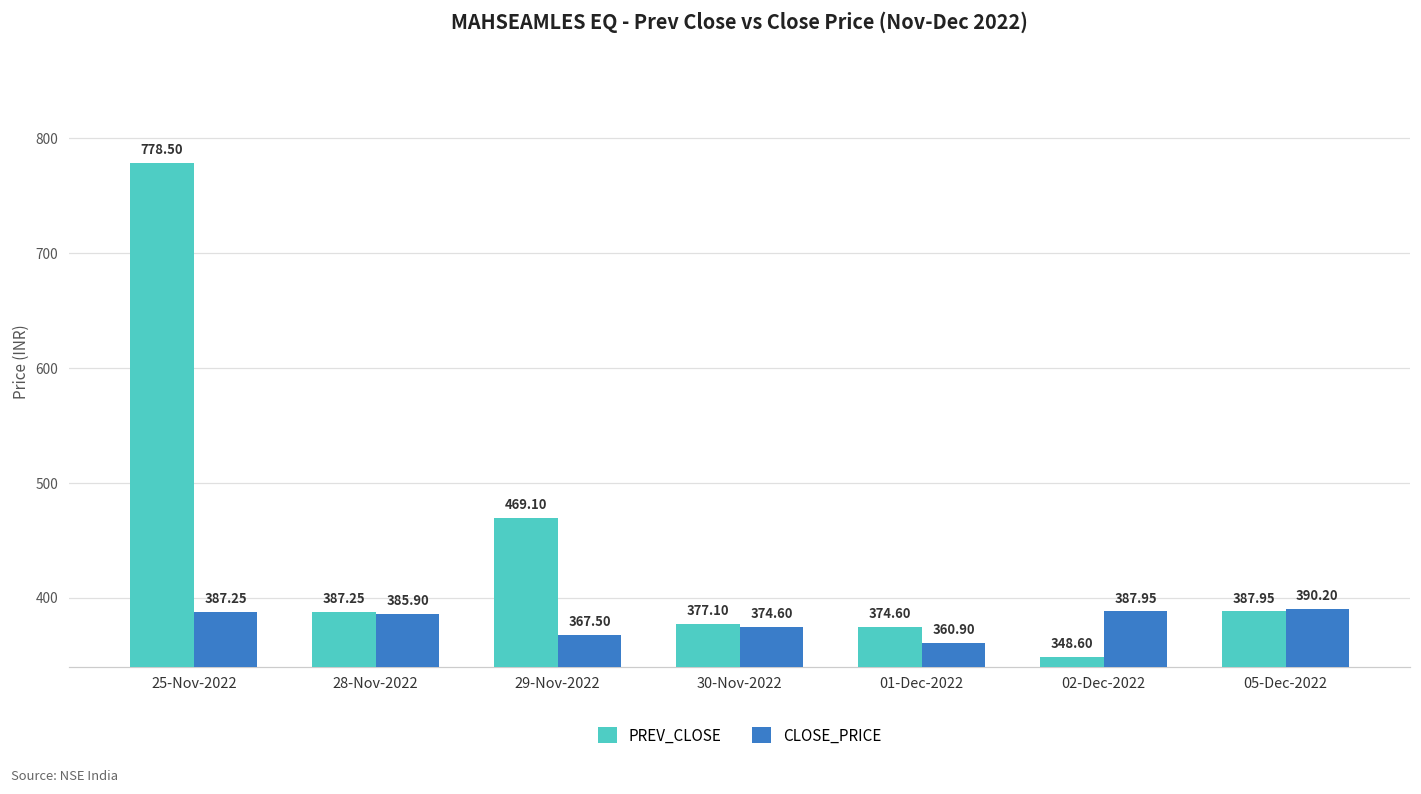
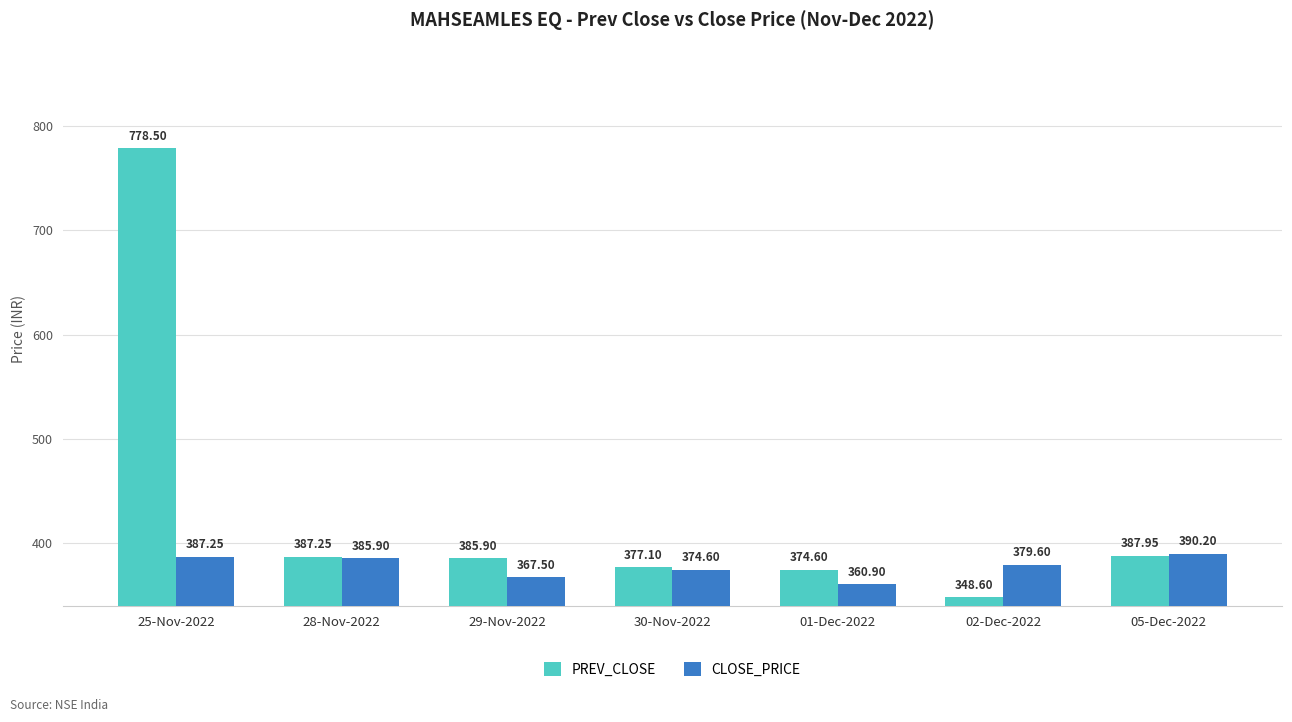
  {
    "PREV_CLOSE": {
      "25-Nov-2022": 778.50,
      "28-Nov-2022": 387.25,
-     "29-Nov-2022": 469.10,
+     "29-Nov-2022": 385.90,
      "30-Nov-2022": 377.10,
      "01-Dec-2022": 374.60,
      "02-Dec-2022": 348.60,
      "05-Dec-2022": 387.95
    },
    "CLOSE_PRICE": {
      "25-Nov-2022": 387.25,
      "28-Nov-2022": 385.90,
      "29-Nov-2022": 367.50,
      "30-Nov-2022": 374.60,
      "01-Dec-2022": 360.90,
-     "02-Dec-2022": 387.95,
+     "02-Dec-2022": 379.60,
      "05-Dec-2022": 390.20
    }
  }
